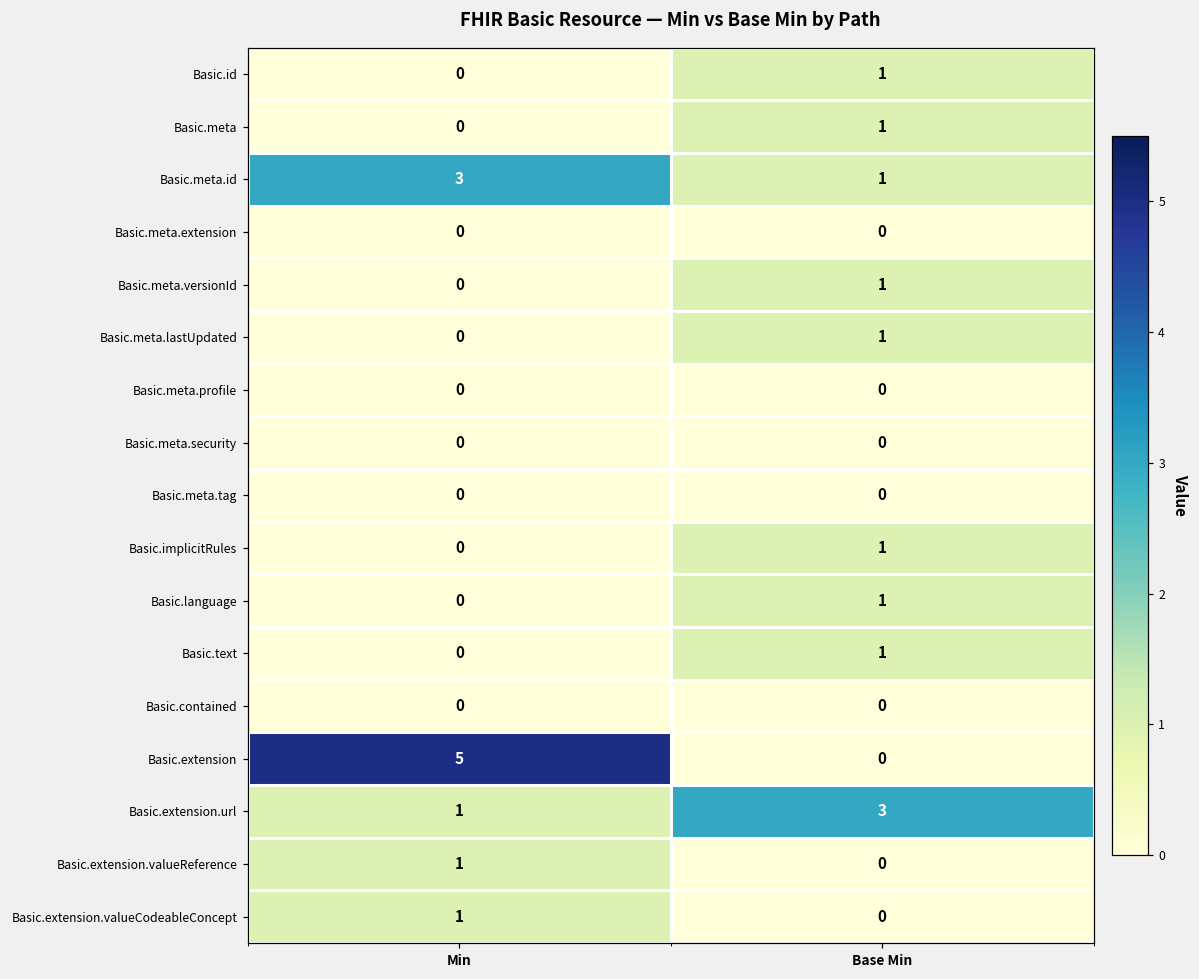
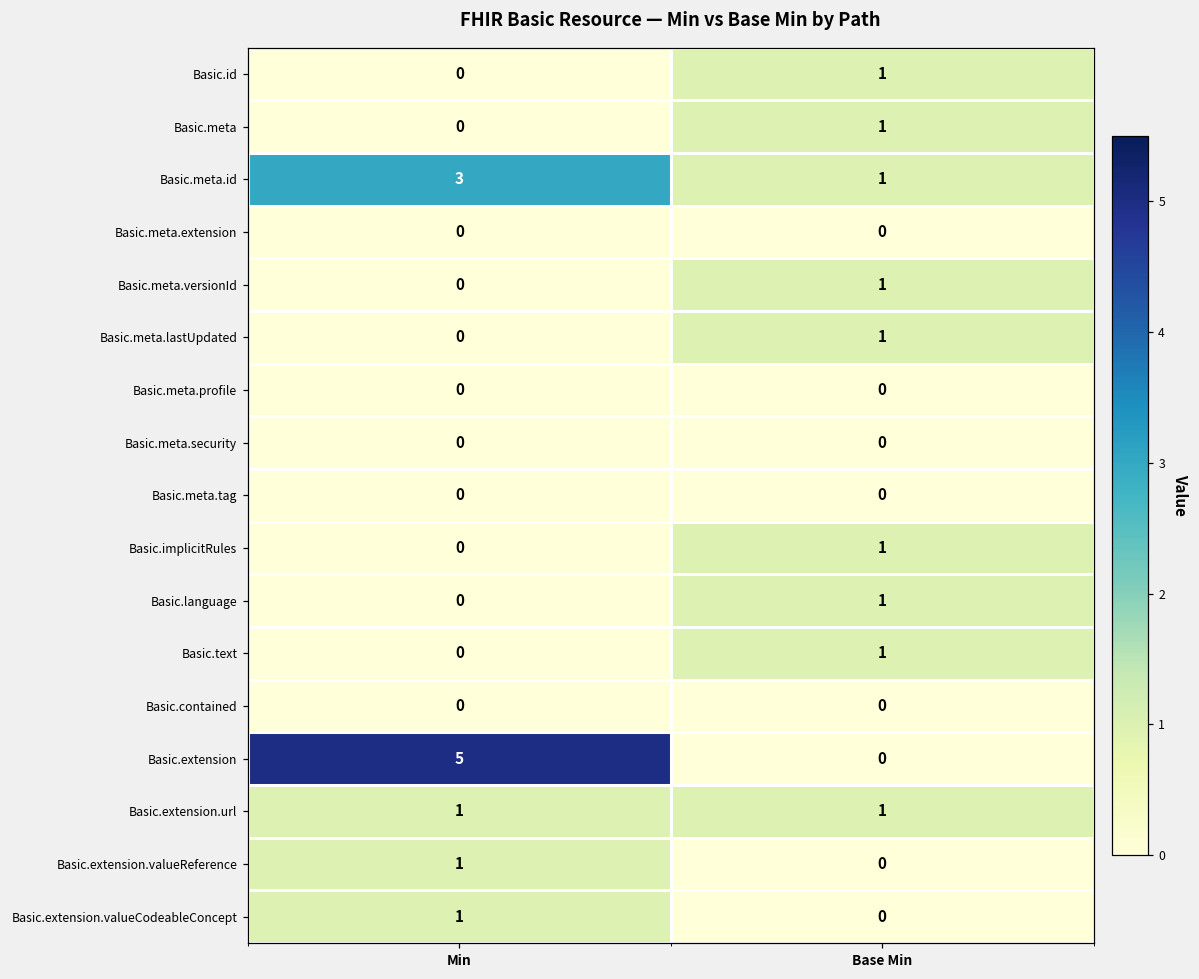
  {
    "Basic.id": {
      "Min": 0,
      "Base Min": 1
    },
    "Basic.meta": {
      "Min": 0,
      "Base Min": 1
    },
    "Basic.meta.id": {
      "Min": 3,
      "Base Min": 1
    },
    "Basic.meta.extension": {
      "Min": 0,
      "Base Min": 0
    },
    "Basic.meta.versionId": {
      "Min": 0,
      "Base Min": 1
    },
    "Basic.meta.lastUpdated": {
      "Min": 0,
      "Base Min": 1
    },
    "Basic.meta.profile": {
      "Min": 0,
      "Base Min": 0
    },
    "Basic.meta.security": {
      "Min": 0,
      "Base Min": 0
    },
    "Basic.meta.tag": {
      "Min": 0,
      "Base Min": 0
    },
    "Basic.implicitRules": {
      "Min": 0,
      "Base Min": 1
    },
    "Basic.language": {
      "Min": 0,
      "Base Min": 1
    },
    "Basic.text": {
      "Min": 0,
      "Base Min": 1
    },
    "Basic.contained": {
      "Min": 0,
      "Base Min": 0
    },
    "Basic.extension": {
      "Min": 5,
      "Base Min": 0
    },
    "Basic.extension.url": {
      "Min": 1,
-     "Base Min": 3
+     "Base Min": 1
    },
    "Basic.extension.valueReference": {
      "Min": 1,
      "Base Min": 0
    },
    "Basic.extension.valueCodeableConcept": {
      "Min": 1,
      "Base Min": 0
    }
  }
